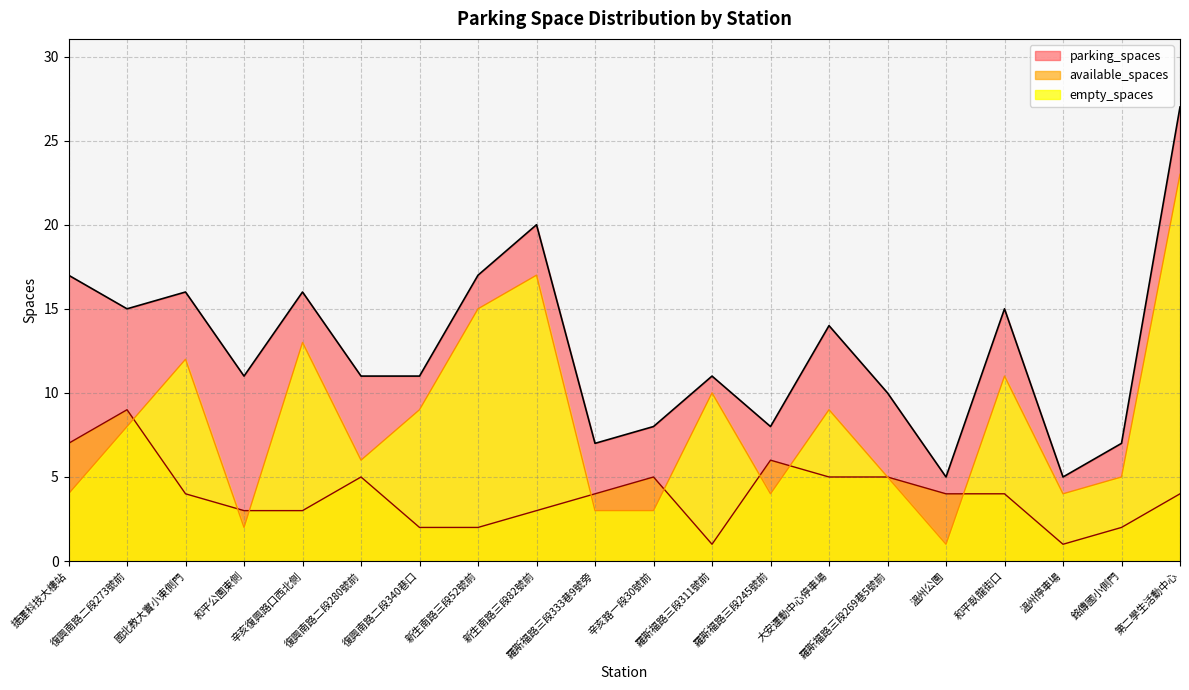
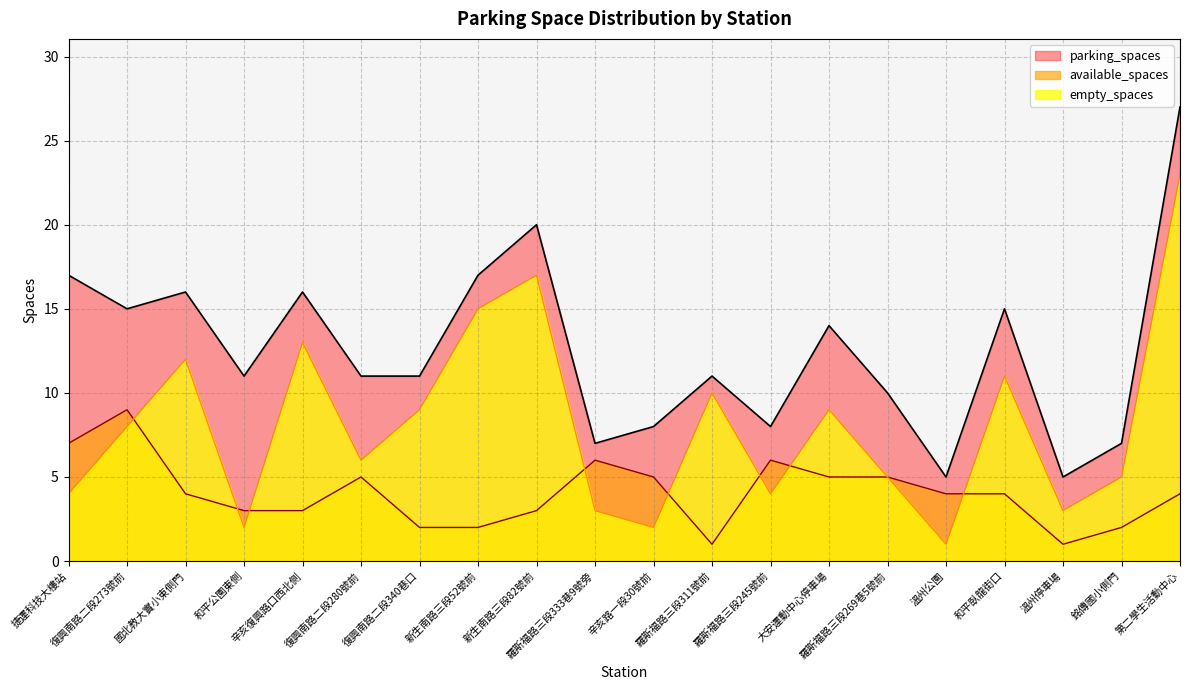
  {
    "parking_spaces": {
      "捷運科技大樓站": 17,
      "復興南路二段273號前": 15,
      "國北教大實小東側門": 16,
      "和平公園東側": 11,
      "辛亥復興路口西北側": 16,
      "復興南路二段280號前": 11,
      "復興南路二段340巷口": 11,
      "新生南路三段52號前": 17,
      "新生南路三段82號前": 20,
      "羅斯福路三段333巷9號旁": 7,
      "辛亥路一段30號前": 8,
      "羅斯福路三段311號前": 11,
      "羅斯福路三段245號前": 8,
      "大安運動中心停車場": 14,
      "羅斯福路三段269巷5號前": 10,
      "溫州公園": 5,
      "和平臥龍街口": 15,
      "溫州停車場": 5,
      "銘傳國小側門": 7,
      "第二學生活動中心": 27
    },
    "available_spaces": {
      "捷運科技大樓站": 7,
      "復興南路二段273號前": 9,
      "國北教大實小東側門": 4,
      "和平公園東側": 3,
      "辛亥復興路口西北側": 3,
      "復興南路二段280號前": 5,
      "復興南路二段340巷口": 2,
      "新生南路三段52號前": 2,
      "新生南路三段82號前": 3,
-     "羅斯福路三段333巷9號旁": 4,
+     "羅斯福路三段333巷9號旁": 6,
      "辛亥路一段30號前": 5,
      "羅斯福路三段311號前": 1,
      "羅斯福路三段245號前": 6,
      "大安運動中心停車場": 5,
      "溫州公園": 4,
      "和平臥龍街口": 4,
      "溫州停車場": 1,
      "銘傳國小側門": 2,
      "第二學生活動中心": 4
    },
    "empty_spaces": {
      "捷運科技大樓站": 4,
      "復興南路二段273號前": 8,
      "國北教大實小東側門": 12,
      "和平公園東側": 2,
      "辛亥復興路口西北側": 13,
      "復興南路二段280號前": 6,
      "復興南路二段340巷口": 9,
      "新生南路三段52號前": 15,
      "新生南路三段82號前": 17,
      "羅斯福路三段333巷9號旁": 3,
-     "辛亥路一段30號前": 3,
+     "辛亥路一段30號前": 2,
      "羅斯福路三段311號前": 10,
      "羅斯福路三段245號前": 4,
      "大安運動中心停車場": 9,
      "溫州公園": 1,
      "和平臥龍街口": 11,
-     "溫州停車場": 4,
+     "溫州停車場": 3,
      "銘傳國小側門": 5,
      "第二學生活動中心": 23
    }
  }
